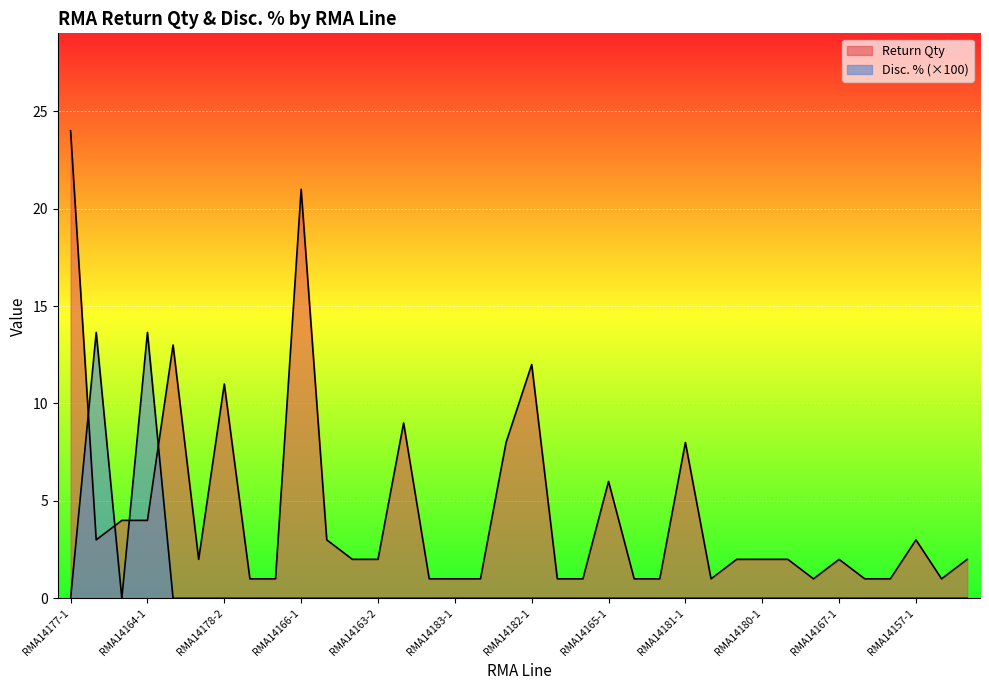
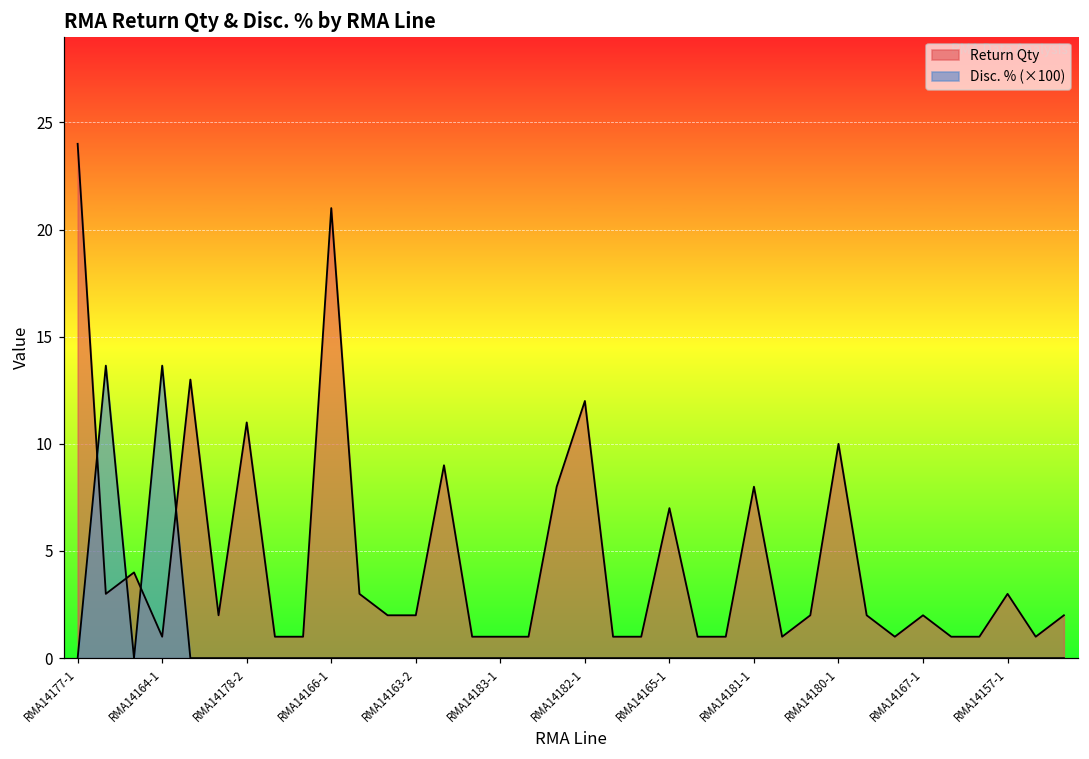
  {
    "Return Qty": {
      "RMA14177-1": 24,
-     "RMA14164-1": 4,
+     "RMA14164-1": 1,
      "RMA14178-2": 11,
      "RMA14166-1": 21,
      "RMA14163-2": 2,
      "RMA14183-1": 1,
      "RMA14182-1": 12,
-     "RMA14165-1": 6,
+     "RMA14165-1": 7,
      "RMA14181-1": 8,
-     "RMA14180-1": 2,
+     "RMA14180-1": 10,
      "RMA14167-1": 2,
      "RMA14157-1": 3
    },
    "Disc. % (×100)": {
      "RMA14177-1": 0,
      "RMA14164-1": 13.7,
      "RMA14178-2": 0,
      "RMA14166-1": 0,
      "RMA14163-2": 0,
      "RMA14183-1": 0,
      "RMA14182-1": 0,
      "RMA14165-1": 0,
      "RMA14181-1": 0,
      "RMA14180-1": 0,
      "RMA14167-1": 0,
      "RMA14157-1": 0
    }
  }
